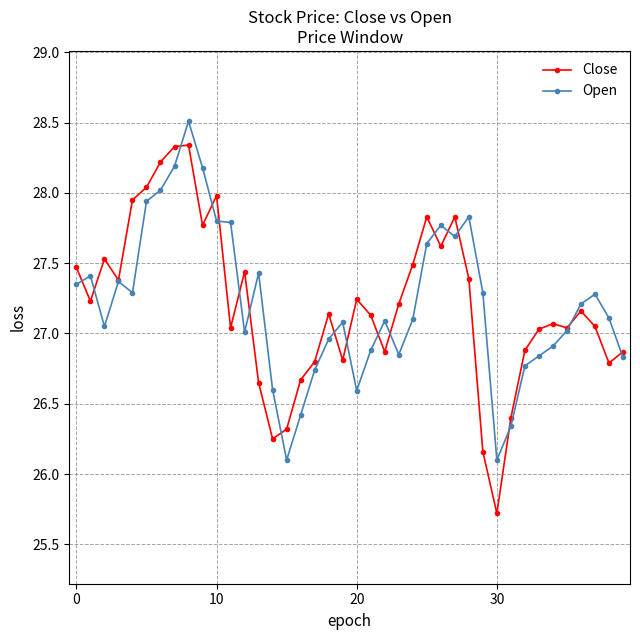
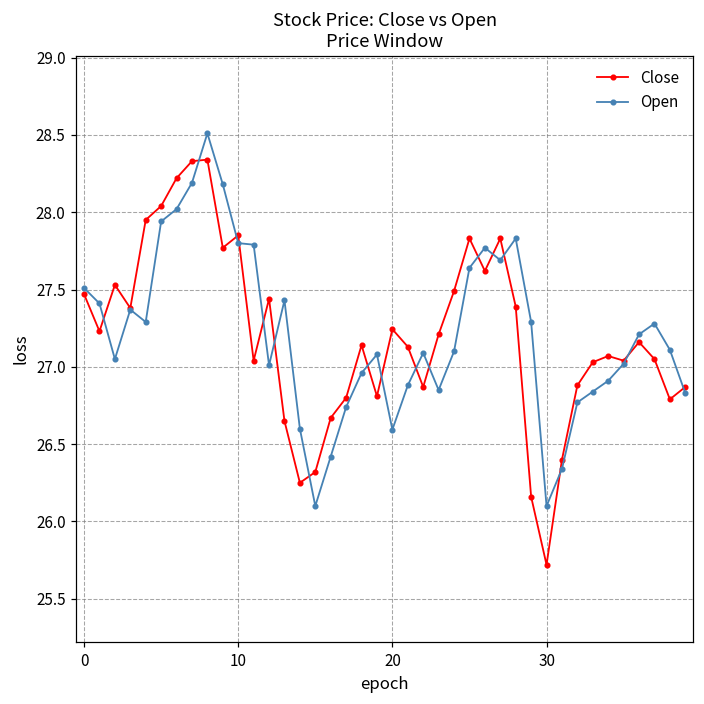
  {
    "Close": {
      "0": 27.47,
-     "10": 27.98,
+     "10": 27.85,
      "20": 27.24,
      "30": 25.72
    },
    "Open": {
-     "0": 27.35,
+     "0": 27.51,
      "10": 27.80,
      "20": 26.59,
      "30": 26.10
    }
  }
